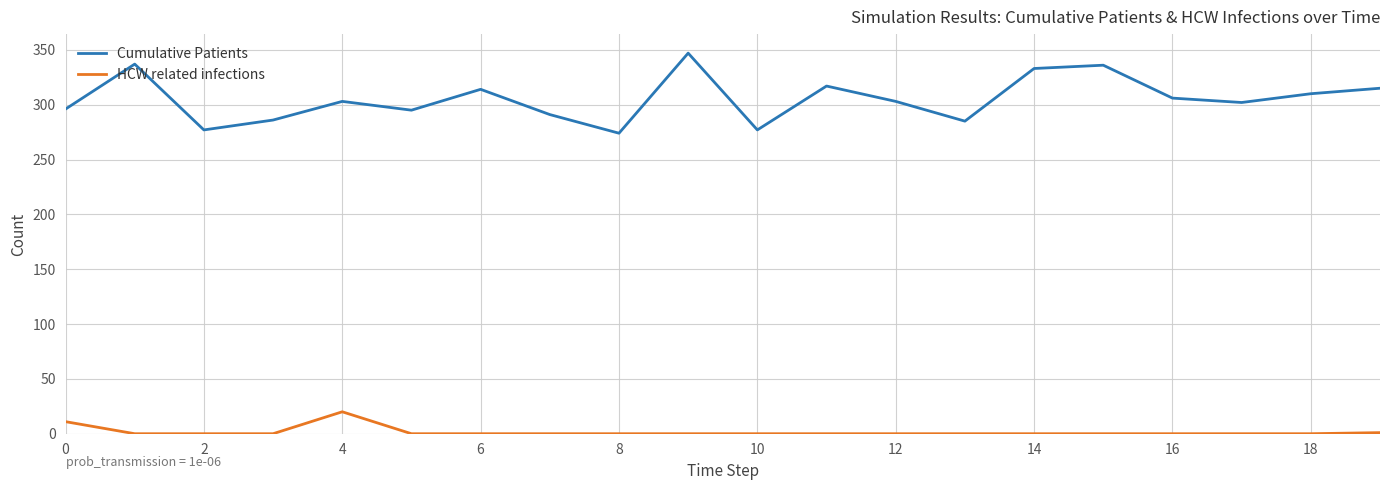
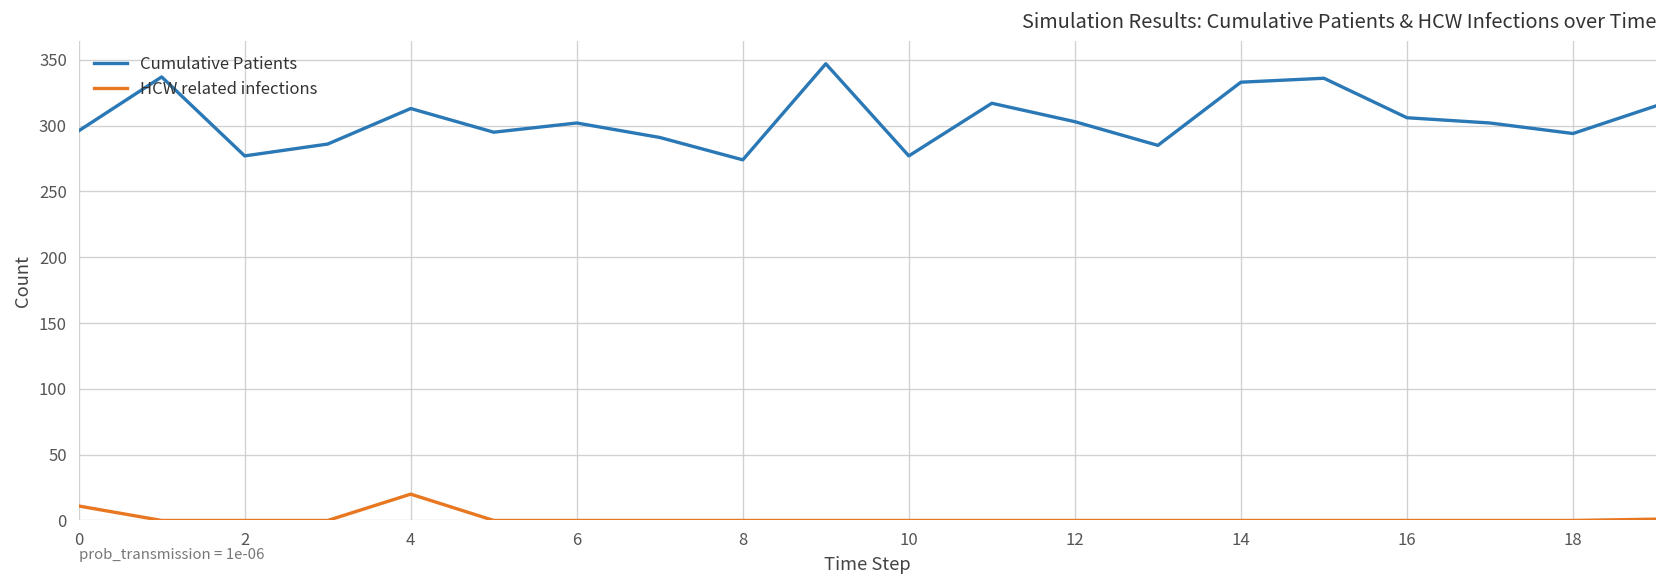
  {
    "Cumulative Patients": {
      "0": "296",
      "2": "277",
-     "4": "303",
-     "6": "314",
+     "4": "313",
+     "6": "302",
      "8": "274",
      "10": "277",
      "12": "303",
      "14": "333",
      "16": "306",
-     "18": "310"
+     "18": "294"
    },
    "HCW related infections": {
      "2": "1e-06"
    }
  }
